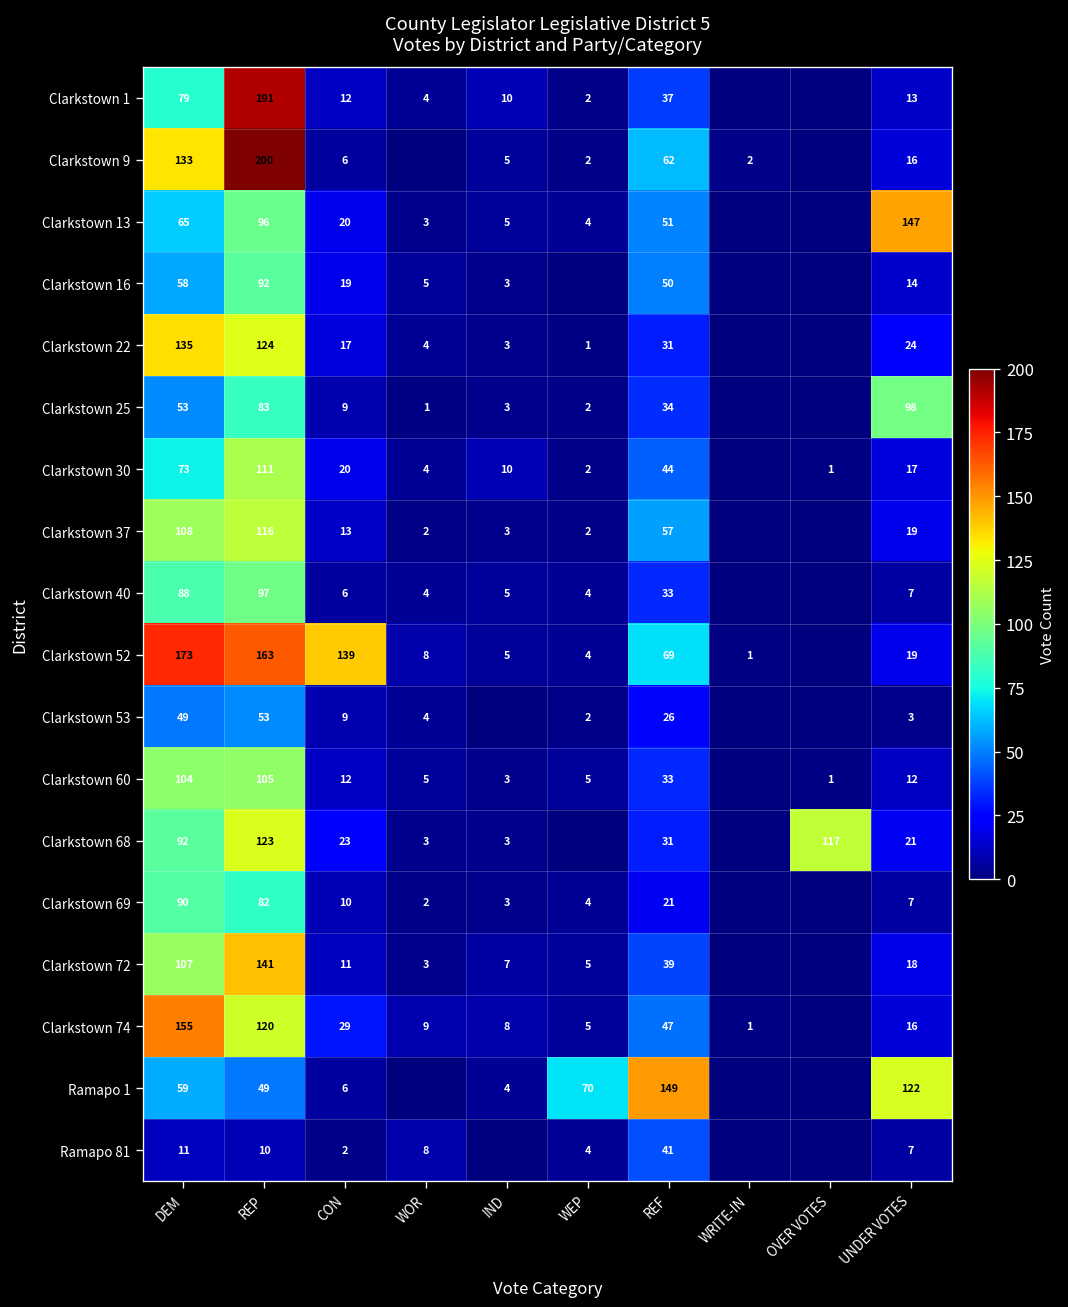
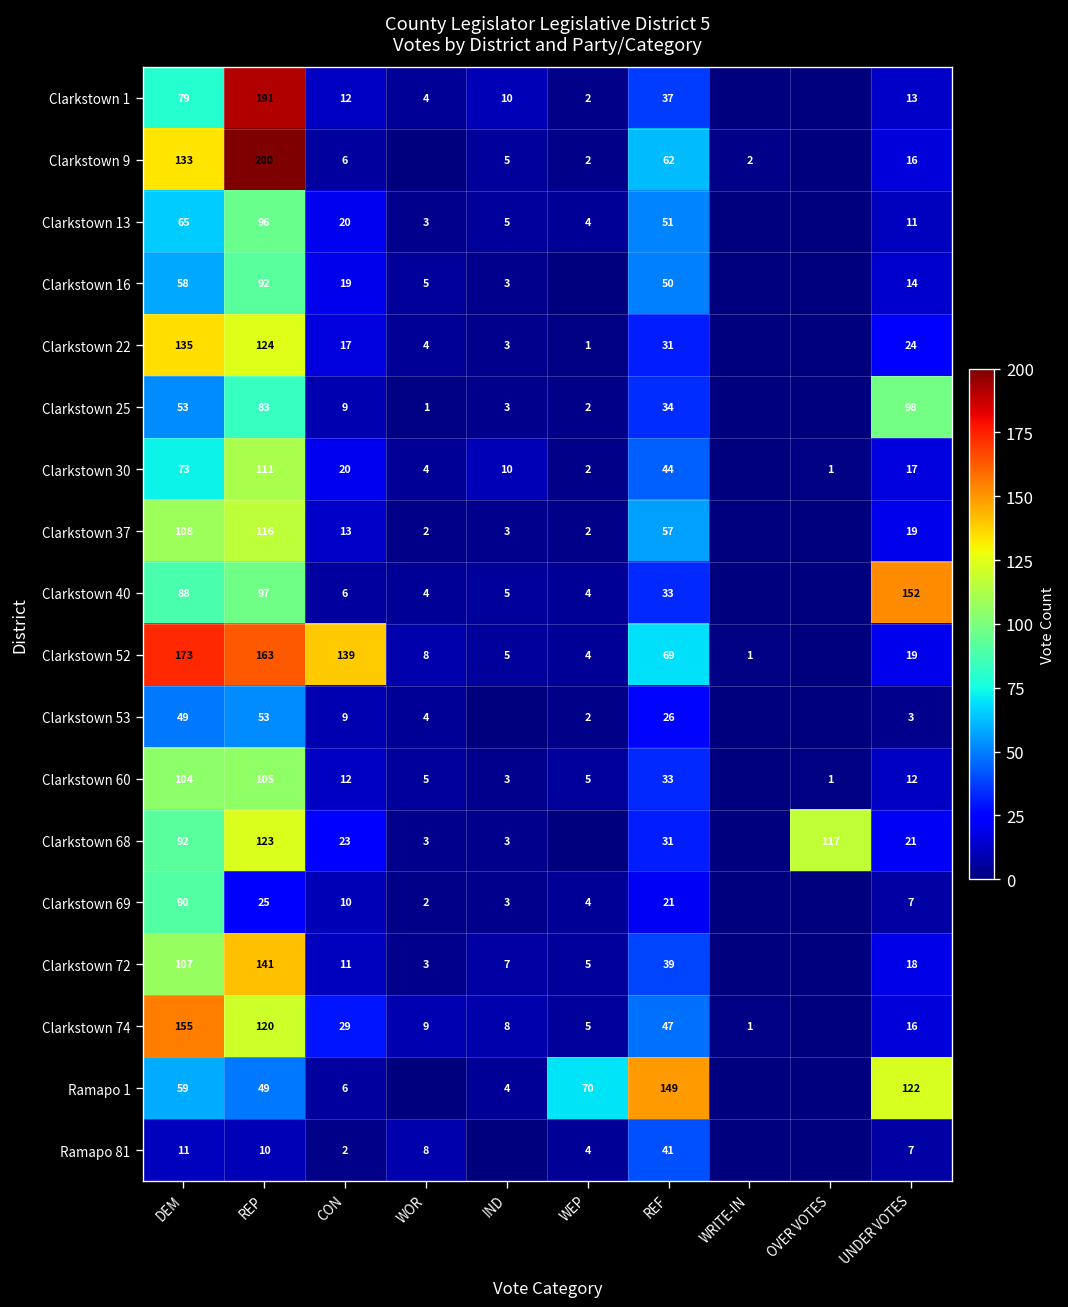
  {
    "Clarkstown 1": {
      "DEM": 79,
      "REP": 191,
      "CON": 12,
      "WOR": 4,
      "IND": 10,
      "WEP": 2,
      "REF": 37,
      "UNDER VOTES": 13
    },
    "Clarkstown 9": {
      "DEM": 133,
      "REP": 200,
      "CON": 6,
      "IND": 5,
      "WEP": 2,
      "REF": 62,
      "WRITE-IN": 2,
      "UNDER VOTES": 16
    },
    "Clarkstown 13": {
      "DEM": 65,
      "REP": 96,
      "CON": 20,
      "WOR": 3,
      "IND": 5,
      "WEP": 4,
      "REF": 51,
-     "UNDER VOTES": 147
+     "UNDER VOTES": 11
    },
    "Clarkstown 16": {
      "DEM": 58,
      "REP": 92,
      "CON": 19,
      "WOR": 5,
      "IND": 3,
      "REF": 50,
      "UNDER VOTES": 14
    },
    "Clarkstown 22": {
      "DEM": 135,
      "REP": 124,
      "CON": 17,
      "WOR": 4,
      "IND": 3,
      "WEP": 1,
      "REF": 31,
      "UNDER VOTES": 24
    },
    "Clarkstown 25": {
      "DEM": 53,
      "REP": 83,
      "CON": 9,
      "WOR": 1,
      "IND": 3,
      "WEP": 2,
      "REF": 34,
      "UNDER VOTES": 98
    },
    "Clarkstown 30": {
      "DEM": 73,
      "REP": 111,
      "CON": 20,
      "WOR": 4,
      "IND": 10,
      "WEP": 2,
      "REF": 44,
      "OVER VOTES": 1,
      "UNDER VOTES": 17
    },
    "Clarkstown 37": {
      "DEM": 108,
      "REP": 116,
      "CON": 13,
      "WOR": 2,
      "IND": 3,
      "WEP": 2,
      "REF": 57,
      "UNDER VOTES": 19
    },
    "Clarkstown 40": {
      "DEM": 88,
      "REP": 97,
      "CON": 6,
      "WOR": 4,
      "IND": 5,
      "WEP": 4,
      "REF": 33,
-     "UNDER VOTES": 7
+     "UNDER VOTES": 152
    },
    "Clarkstown 52": {
      "DEM": 173,
      "REP": 163,
      "CON": 139,
      "WOR": 8,
      "IND": 5,
      "WEP": 4,
      "REF": 69,
      "WRITE-IN": 1,
      "UNDER VOTES": 19
    },
    "Clarkstown 53": {
      "DEM": 49,
      "REP": 53,
      "CON": 9,
      "WOR": 4,
      "WEP": 2,
      "REF": 26,
      "UNDER VOTES": 3
    },
    "Clarkstown 60": {
      "DEM": 104,
      "REP": 105,
      "CON": 12,
      "WOR": 5,
      "IND": 3,
      "WEP": 5,
      "REF": 33,
      "OVER VOTES": 1,
      "UNDER VOTES": 12
    },
    "Clarkstown 68": {
      "DEM": 92,
      "REP": 123,
      "CON": 23,
      "WOR": 3,
      "IND": 3,
      "REF": 31,
      "OVER VOTES": 117,
      "UNDER VOTES": 21
    },
    "Clarkstown 69": {
      "DEM": 90,
-     "REP": 82,
+     "REP": 25,
      "CON": 10,
      "WOR": 2,
      "IND": 3,
      "WEP": 4,
      "REF": 21,
      "UNDER VOTES": 7
    },
    "Clarkstown 72": {
      "DEM": 107,
      "REP": 141,
      "CON": 11,
      "WOR": 3,
      "IND": 7,
      "WEP": 5,
      "REF": 39,
      "UNDER VOTES": 18
    },
    "Clarkstown 74": {
      "DEM": 155,
      "REP": 120,
      "CON": 29,
      "WOR": 9,
      "IND": 8,
      "WEP": 5,
      "REF": 47,
      "WRITE-IN": 1,
      "UNDER VOTES": 16
    },
    "Ramapo 1": {
      "DEM": 59,
      "REP": 49,
      "CON": 6,
      "IND": 4,
      "WEP": 70,
      "REF": 149,
      "UNDER VOTES": 122
    },
    "Ramapo 81": {
      "DEM": 11,
      "REP": 10,
      "CON": 2,
      "WOR": 8,
      "WEP": 4,
      "REF": 41,
      "UNDER VOTES": 7
    }
  }
